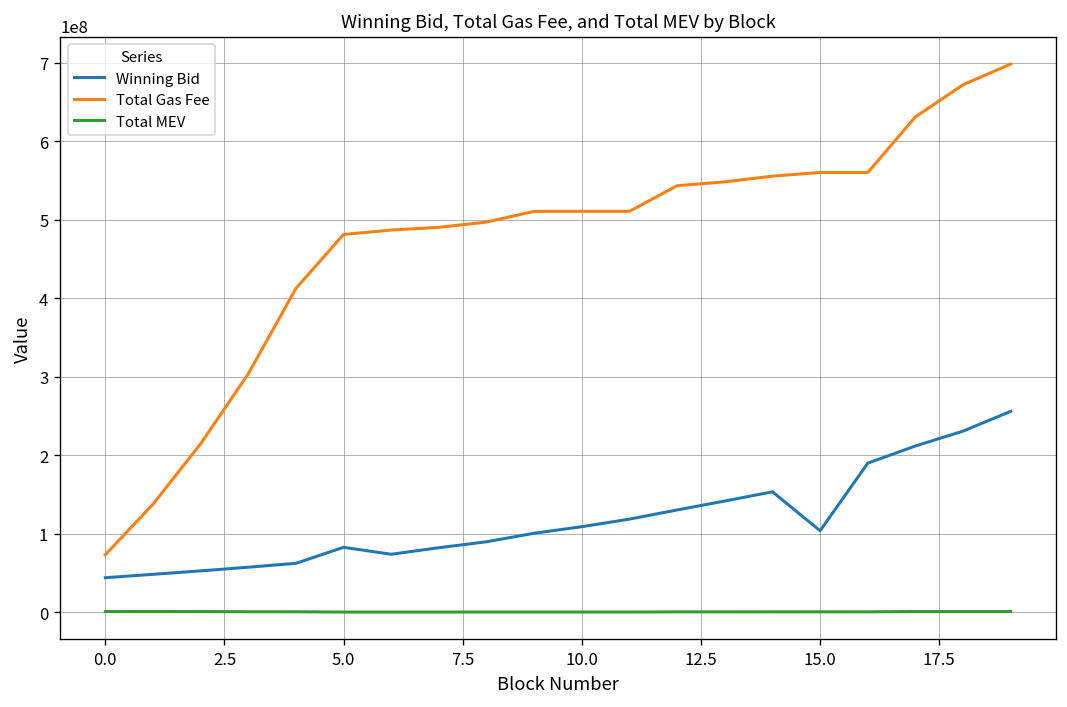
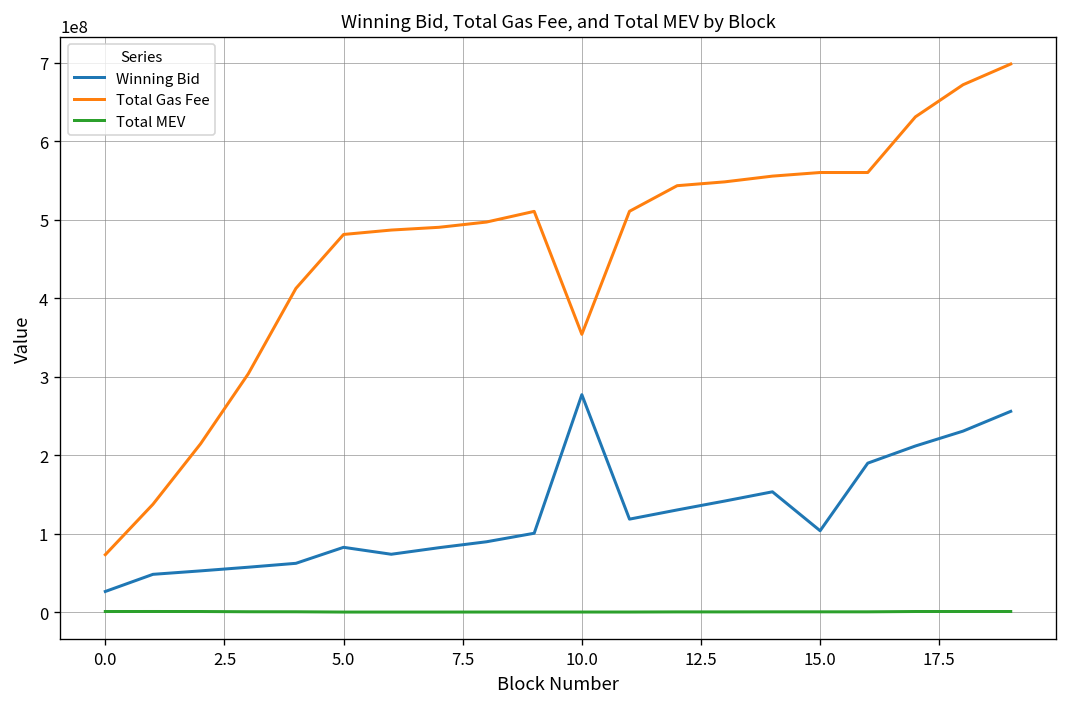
  {
    "Winning Bid": {
-     "0.0": 40000000,
+     "0.0": 30000000,
      "5.0": 80000000,
-     "10.0": 110000000,
+     "10.0": 280000000,
      "15.0": 100000000
    },
    "Total Gas Fee": {
      "0.0": 70000000,
      "5.0": 480000000,
-     "10.0": 510000000,
+     "10.0": 350000000,
      "15.0": 560000000
    },
    "Total MEV": {
      "0.0": 0,
      "5.0": 0,
      "10.0": 0,
      "15.0": 0
    }
  }
